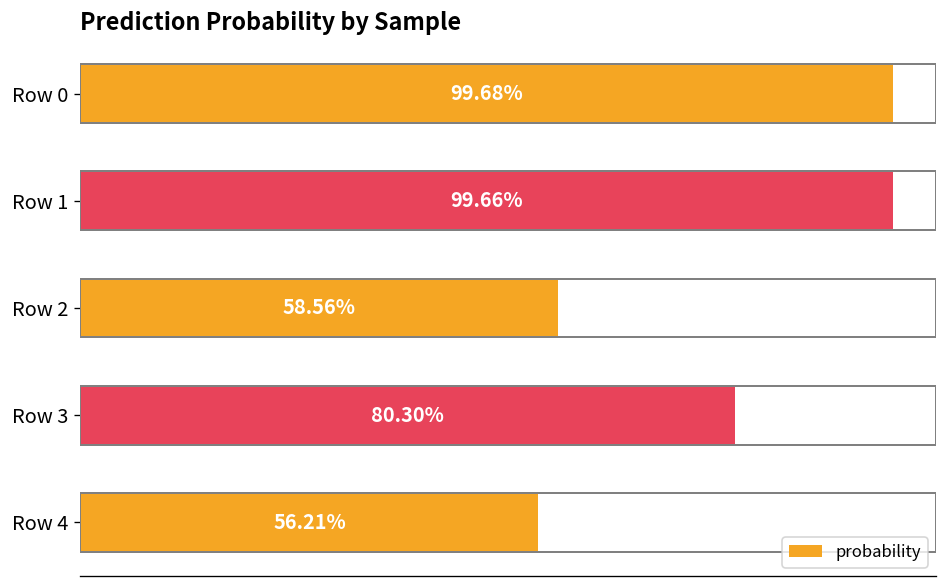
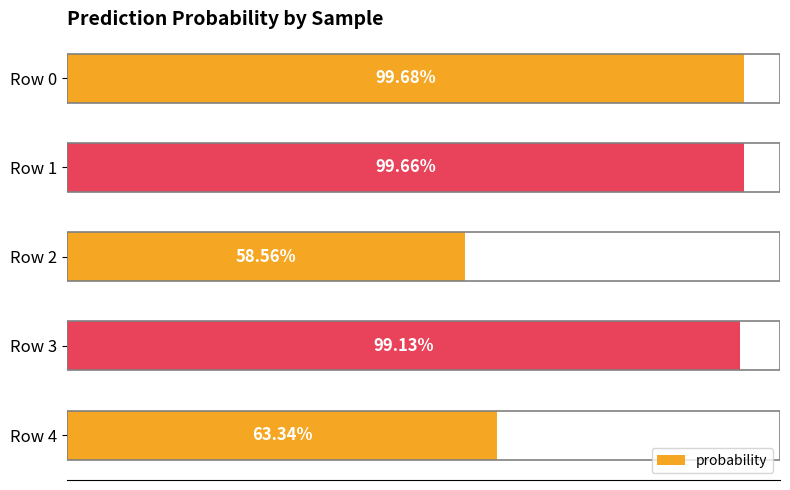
  {
    "Row 0": "99.68%",
    "Row 1": "99.66%",
    "Row 2": "58.56%",
-   "Row 3": "80.30%",
-   "Row 4": "56.21%"
+   "Row 3": "99.13%",
+   "Row 4": "63.34%"
  }
